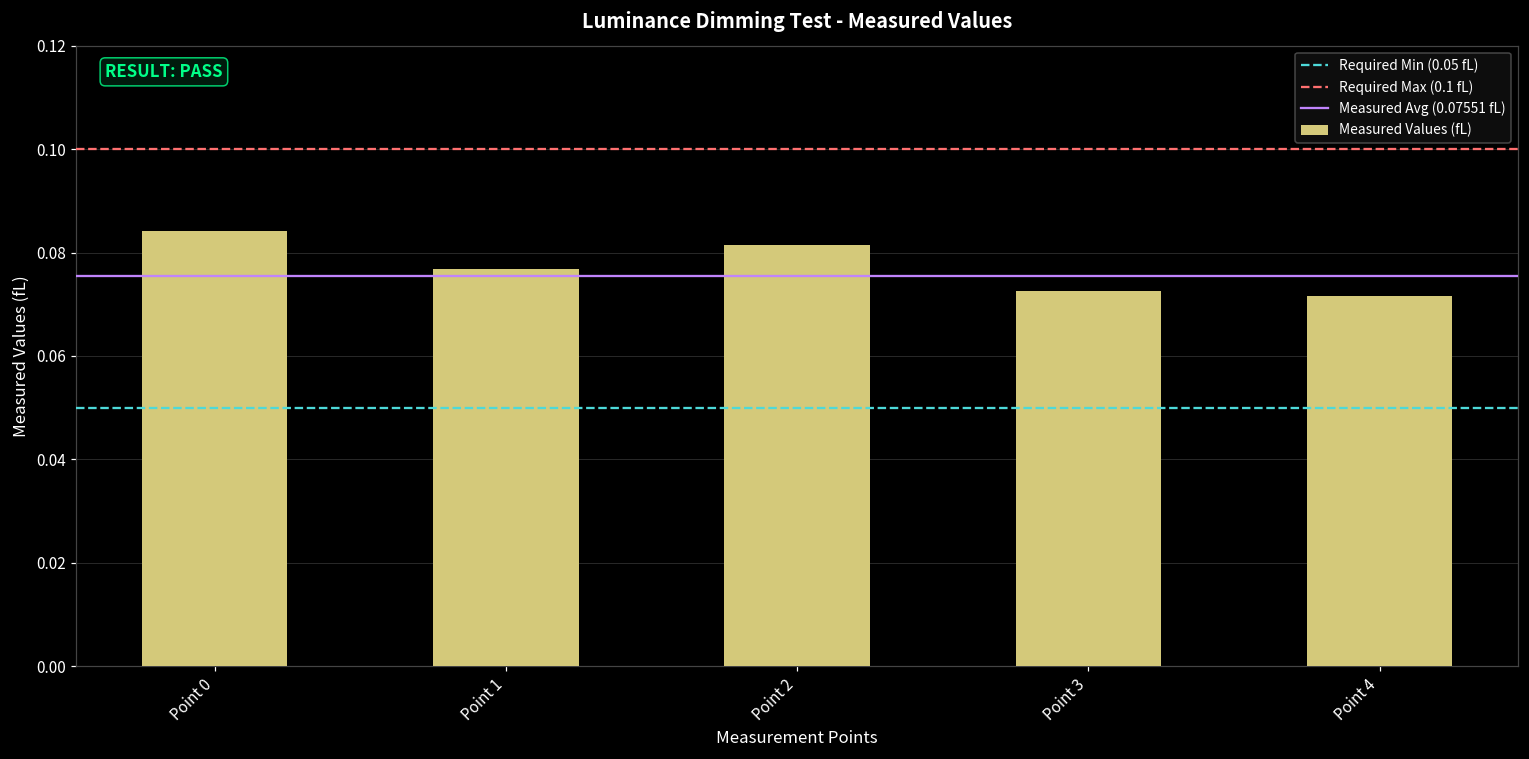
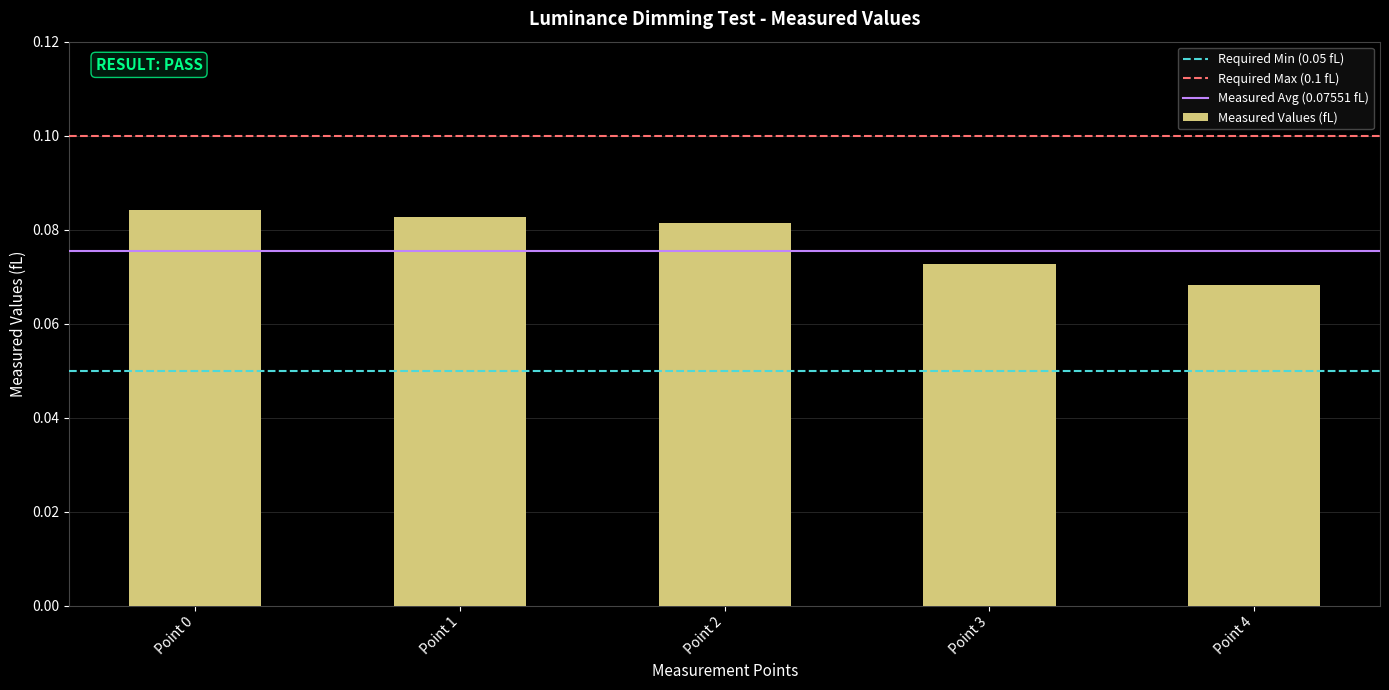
  {
    "Point 0": 0.084,
-   "Point 1": 0.077,
+   "Point 1": 0.083,
    "Point 2": 0.081,
    "Point 3": 0.073,
-   "Point 4": 0.072
+   "Point 4": 0.068
  }
